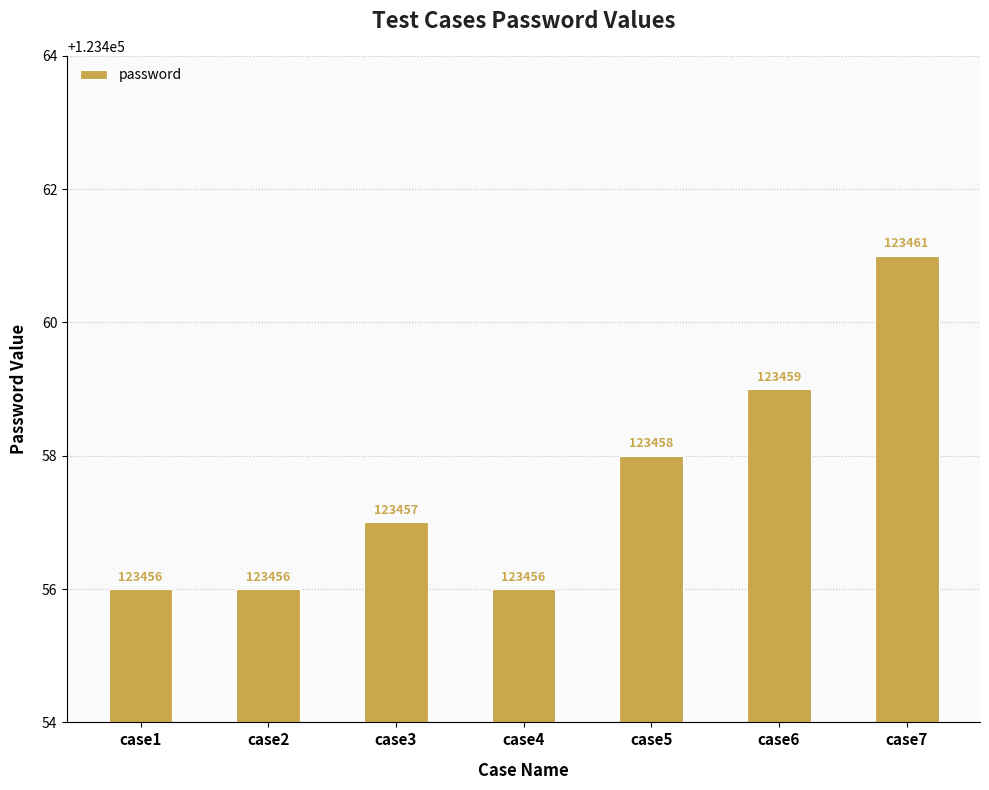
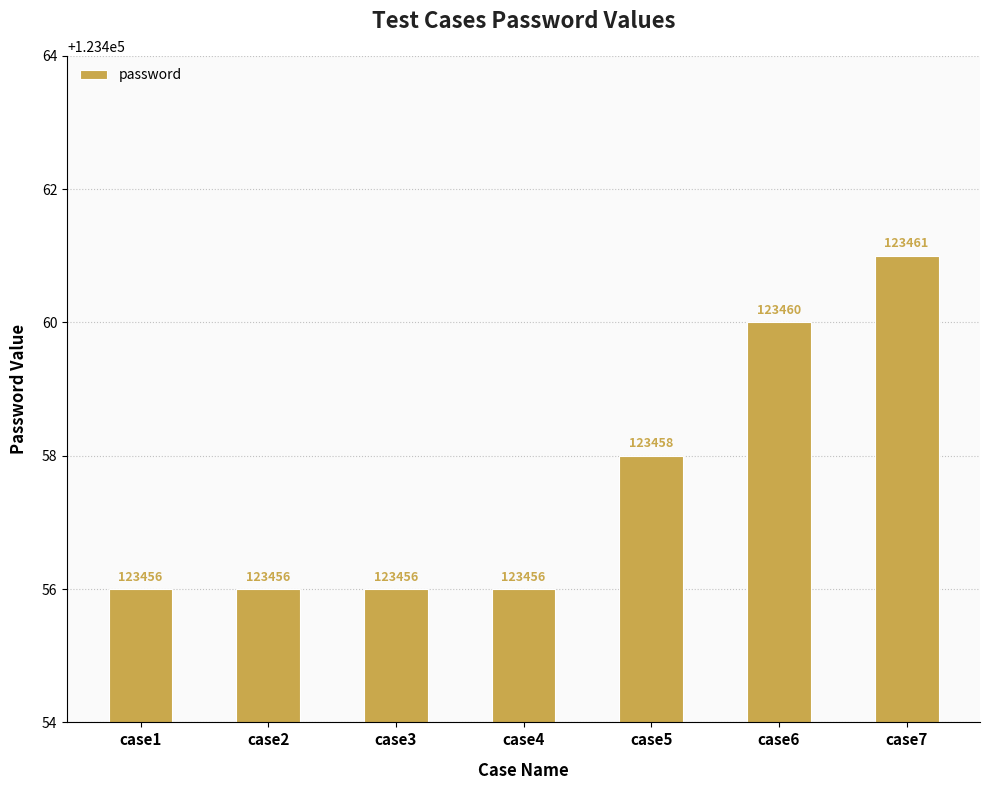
  {
    "case1": 123456,
    "case2": 123456,
-   "case3": 123457,
+   "case3": 123456,
    "case4": 123456,
    "case5": 123458,
-   "case6": 123459,
+   "case6": 123460,
    "case7": 123461
  }
